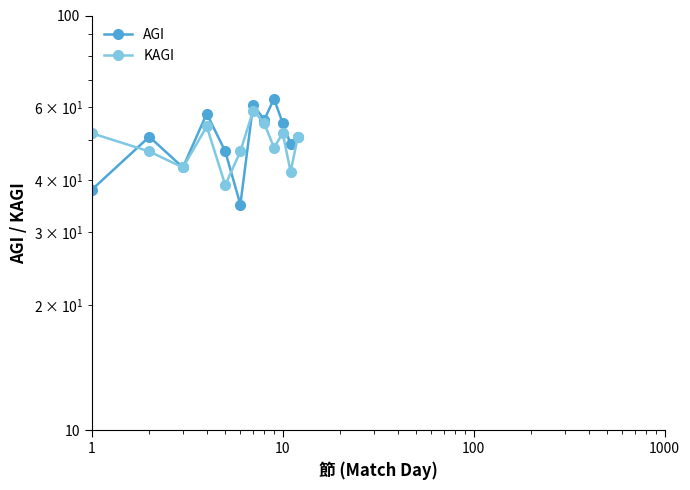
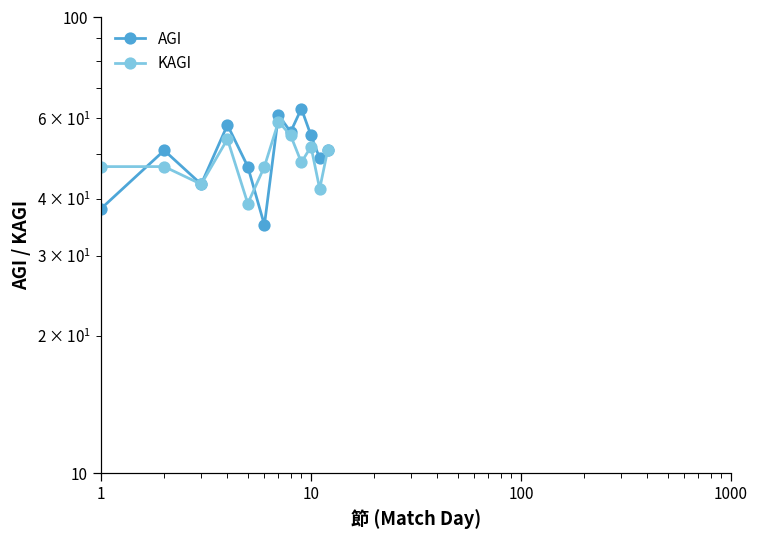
  {
    "AGI": {
      "1": 38,
      "10": 55
    },
    "KAGI": {
-     "1": 52,
+     "1": 47,
      "10": 52
    }
  }
